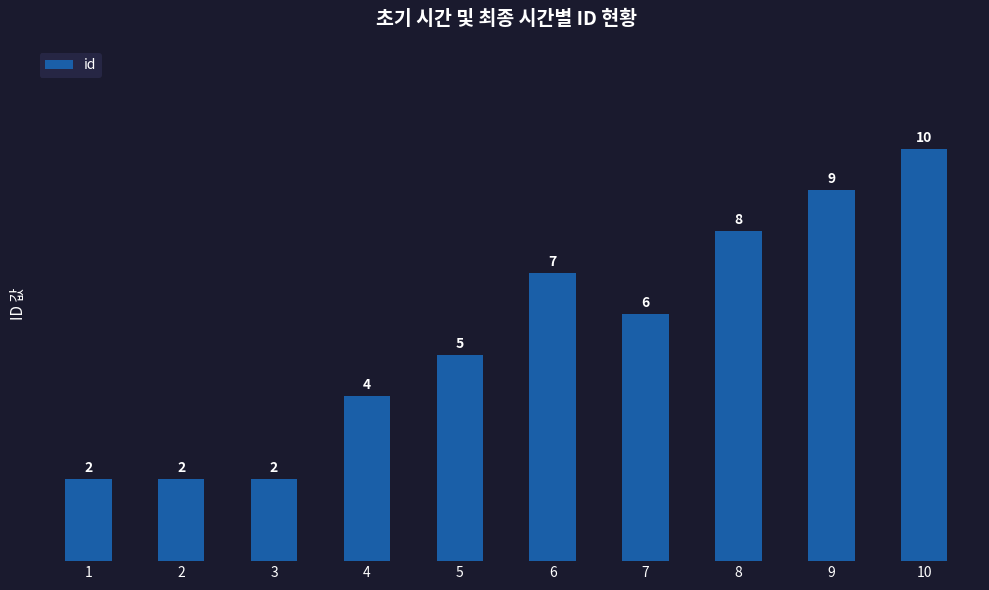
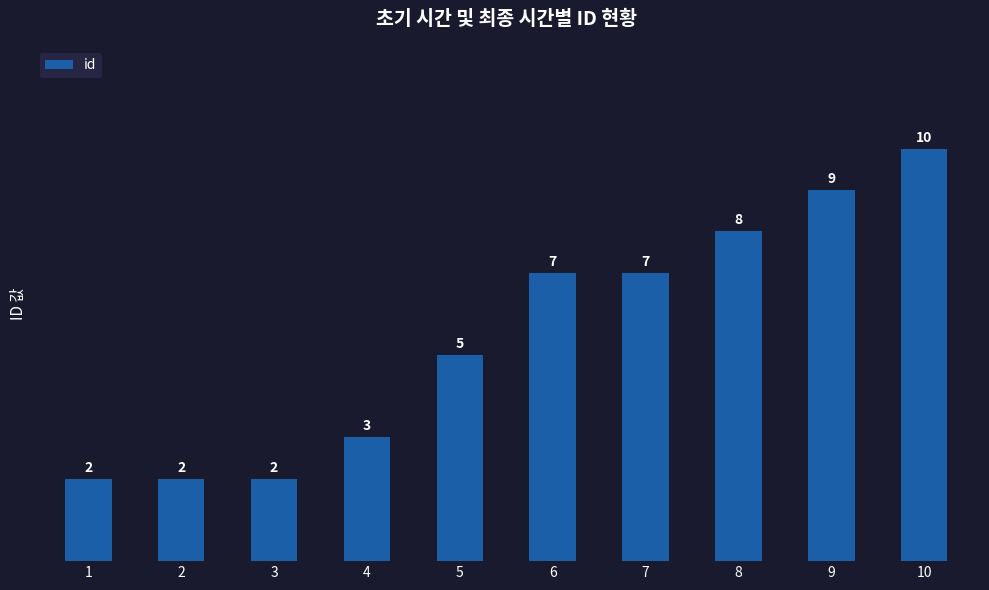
  {
    "1": 2,
    "2": 2,
    "3": 2,
-   "4": 4,
+   "4": 3,
    "5": 5,
    "6": 7,
-   "7": 6,
+   "7": 7,
    "8": 8,
    "9": 9,
    "10": 10
  }
